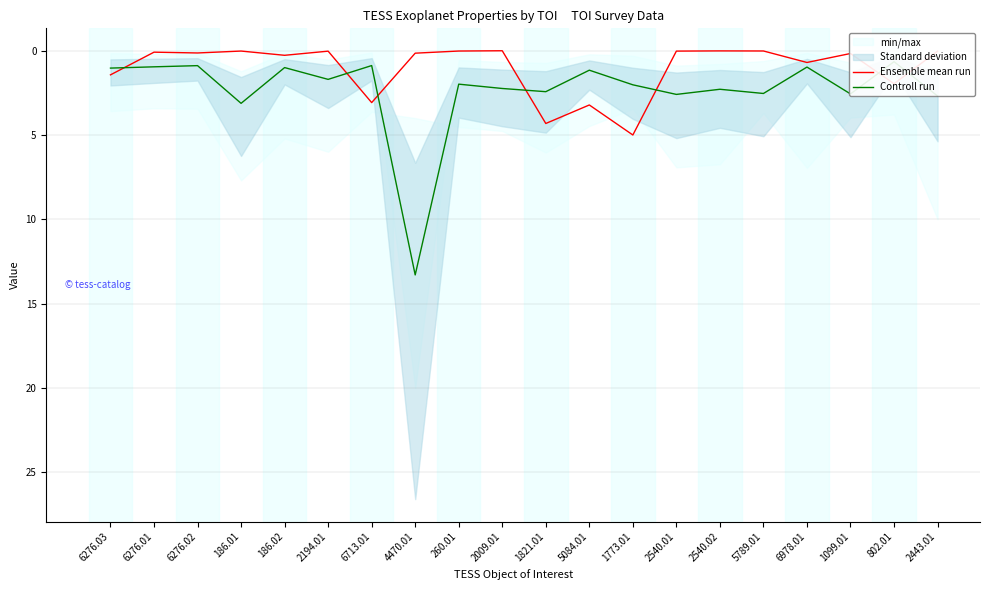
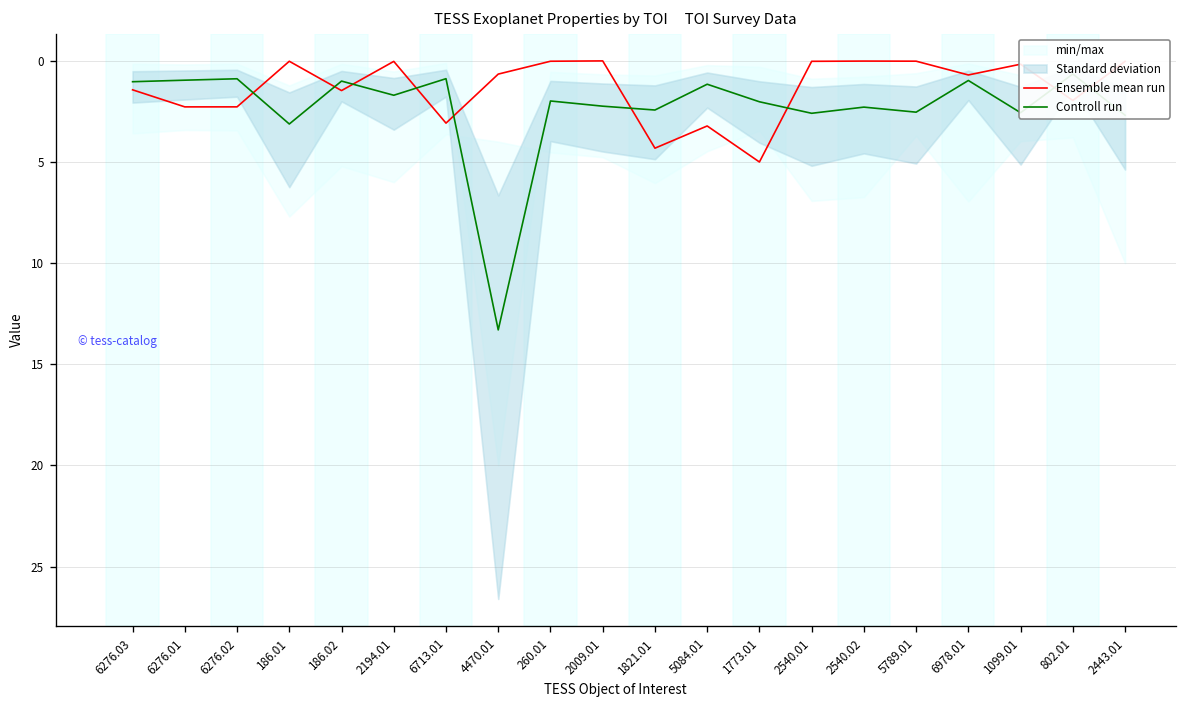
  {
    "Ensemble mean run": {
      "6276.03": 1.4,
-     "6276.01": 0.1,
-     "6276.02": 0.1,
+     "6276.01": 2.3,
+     "6276.02": 2.3,
      "186.01": 0.0,
-     "186.02": 0.3,
+     "186.02": 1.5,
      "2194.01": 0.0,
      "6713.01": 3.1,
-     "4470.01": 0.1,
+     "4470.01": 0.7,
      "260.01": 0.0,
      "2009.01": 0.0,
      "1821.01": 4.3,
      "5084.01": 3.2,
      "1773.01": 5.0,
      "2540.01": 0.0,
      "2540.02": 0.0,
      "5789.01": 0.0,
      "6978.01": 0.7
    },
    "Controll run": {
      "6276.03": 1.0,
      "6276.01": 1.0,
      "6276.02": 0.9,
      "186.01": 3.1,
      "186.02": 1.0,
      "2194.01": 1.7,
      "6713.01": 0.9,
      "4470.01": 13.3,
      "260.01": 2.0,
      "2009.01": 2.2,
      "1821.01": 2.4,
      "5084.01": 1.2,
      "1773.01": 2.0,
      "2540.01": 2.6,
      "2540.02": 2.3,
      "5789.01": 2.5,
      "6978.01": 1.0
    }
  }
